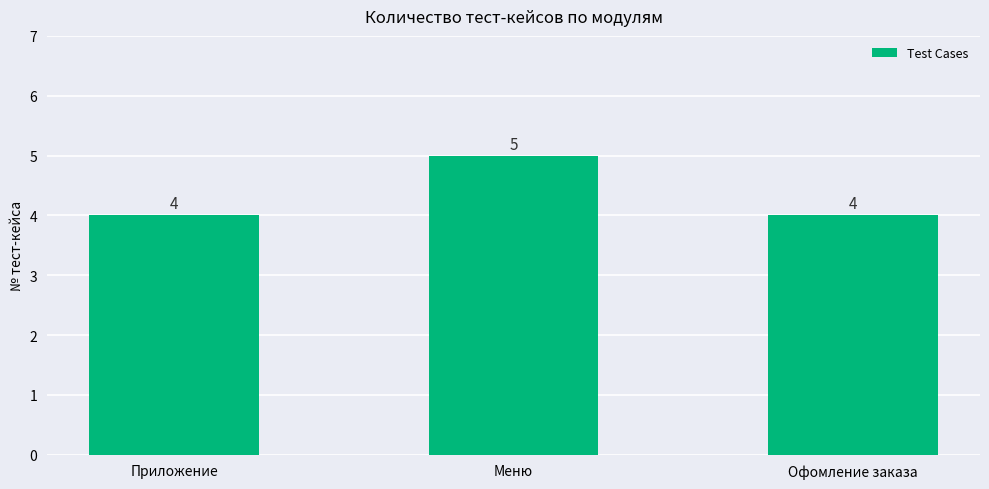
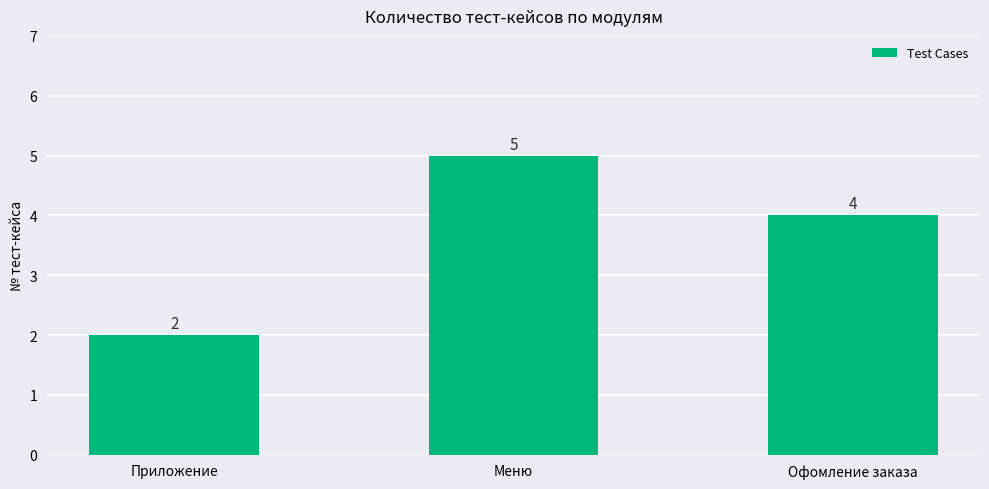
  {
-   "Приложение": 4,
+   "Приложение": 2,
    "Меню": 5,
    "Офомление заказа": 4
  }
